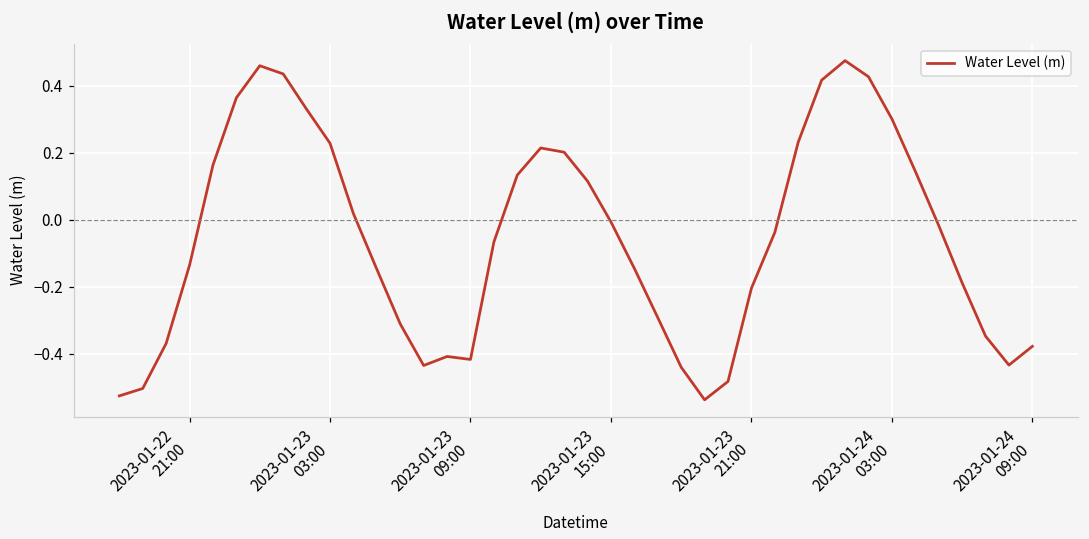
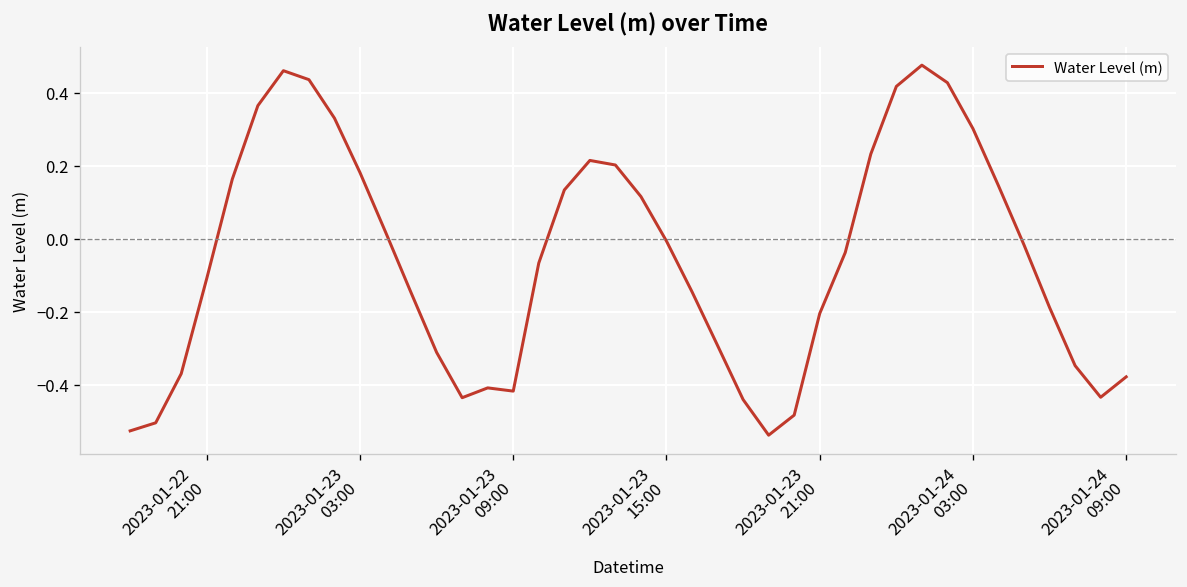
  {
-   "2023-01-22 21:00": -0.14,
-   "2023-01-23 03:00": 0.23,
+   "2023-01-22 21:00": -0.11,
+   "2023-01-23 03:00": 0.18,
    "2023-01-23 09:00": -0.42,
    "2023-01-23 15:00": -0.01,
    "2023-01-23 21:00": -0.20,
    "2023-01-24 03:00": 0.30,
    "2023-01-24 09:00": -0.38
  }
